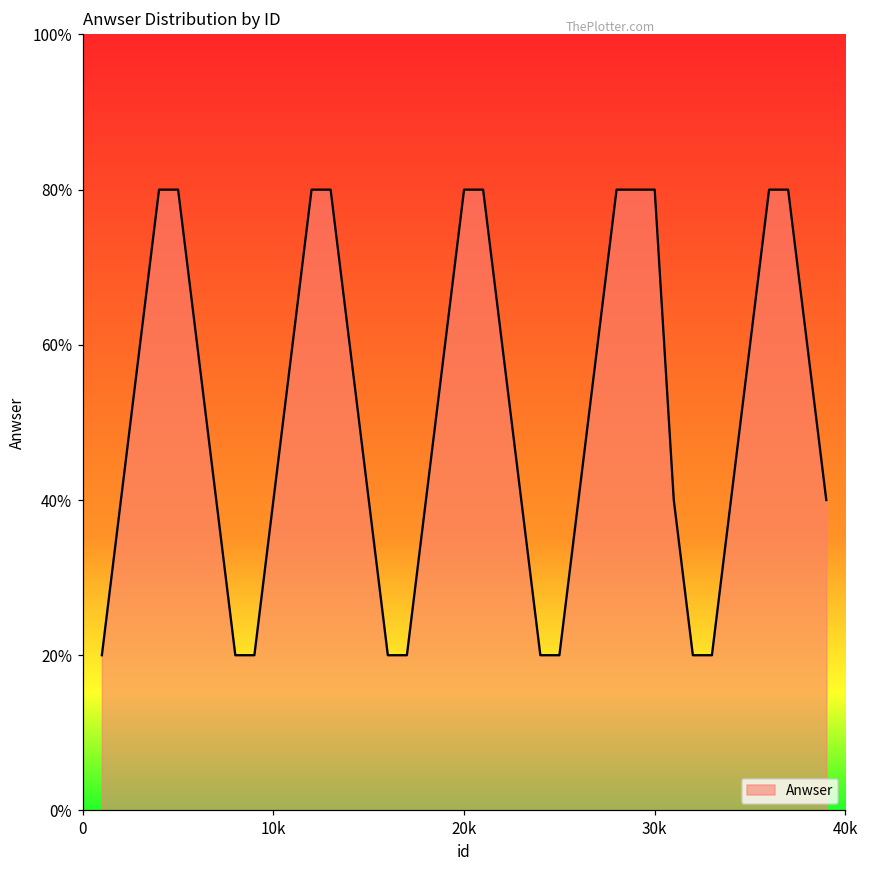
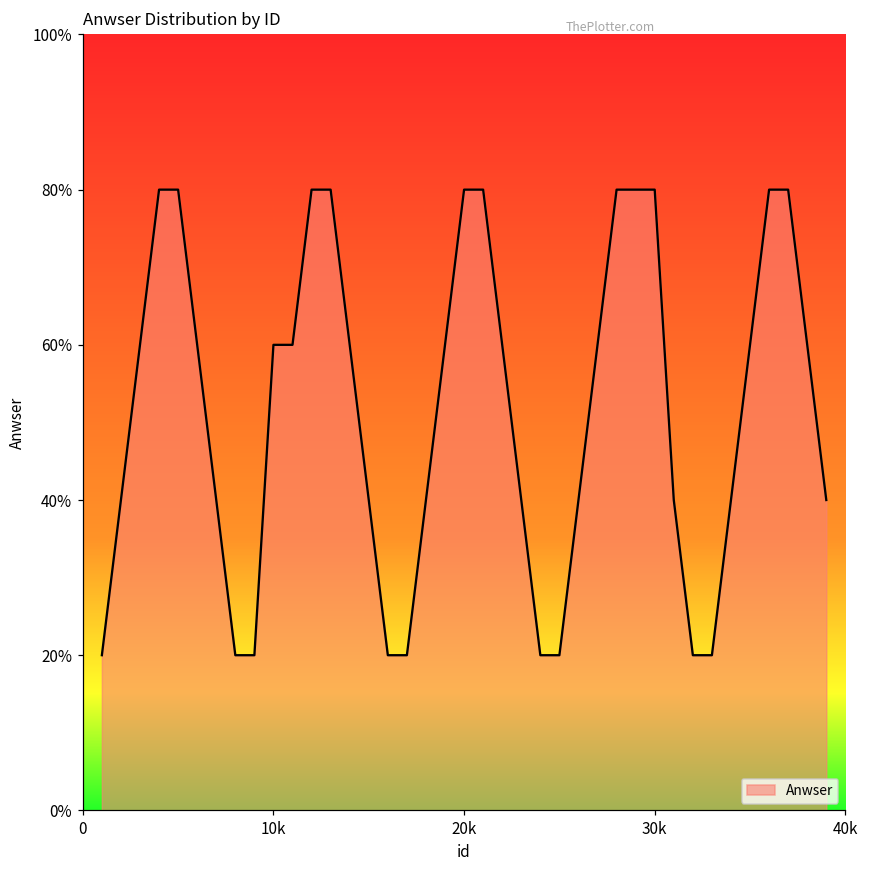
  {
-   "10k": "40%",
+   "10k": "60%",
    "20k": "80%",
    "30k": "80%"
  }
